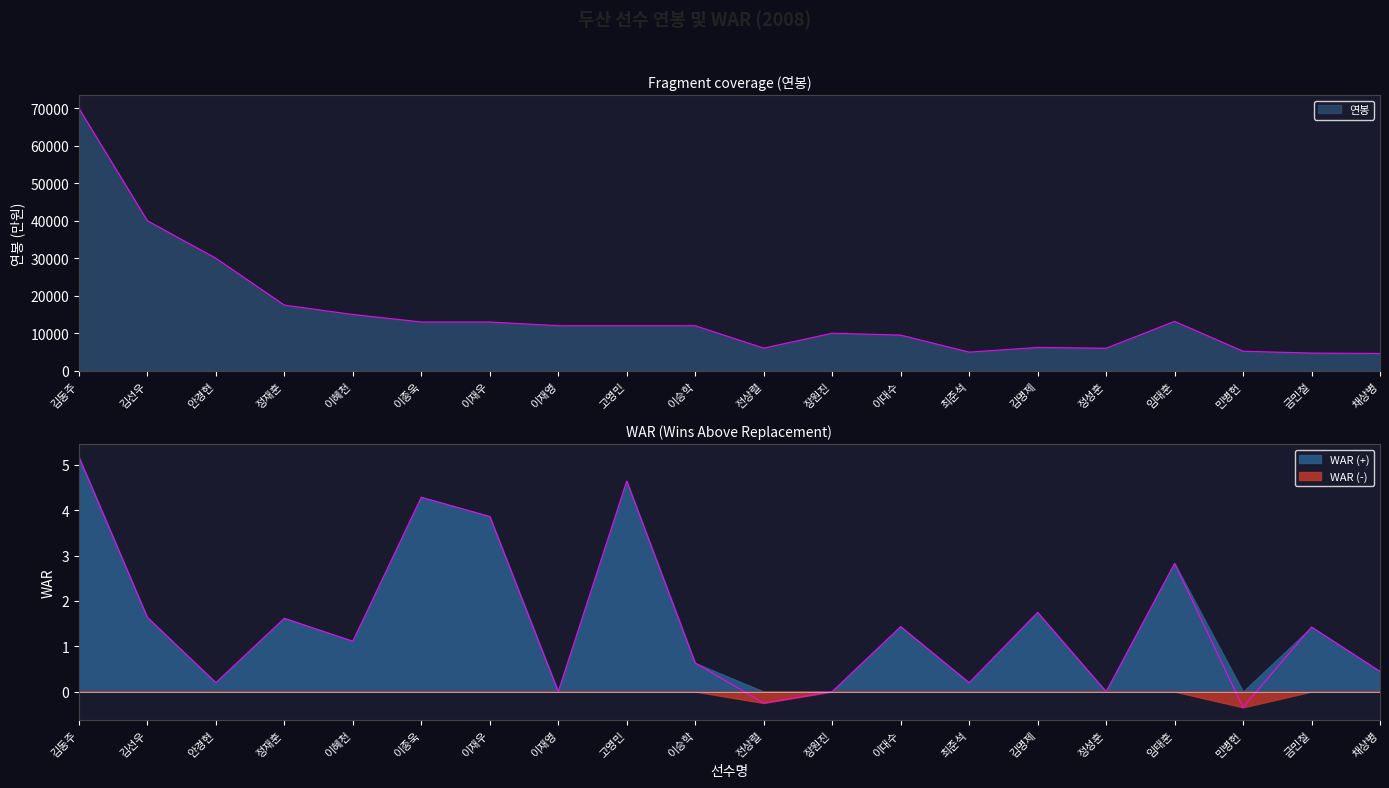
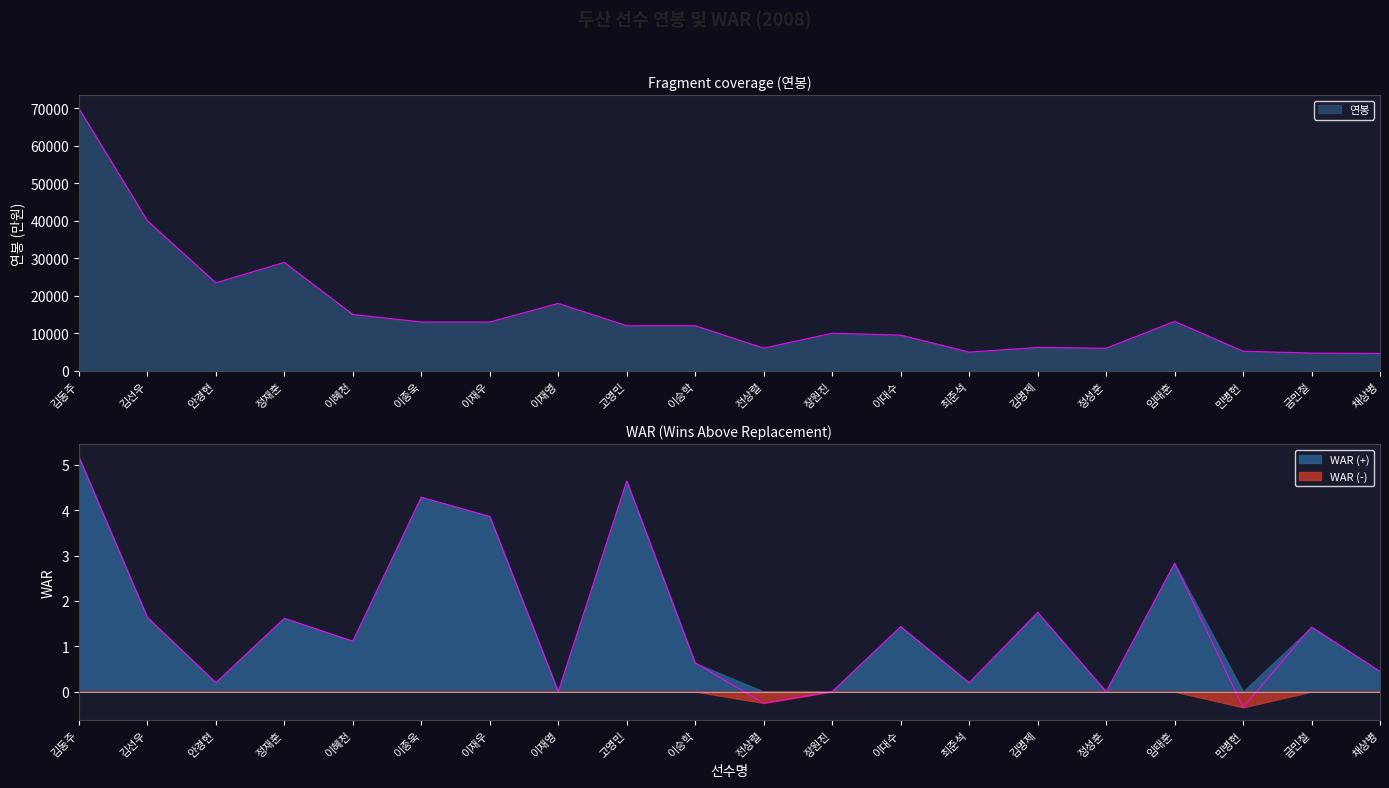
  {
    "Fragment coverage (연봉)": {
      "김동주": 70000,
      "김선우": 40000,
-     "안경현": 30000,
-     "정재훈": 18000,
+     "안경현": 23000,
+     "정재훈": 29000,
      "이혜천": 15000,
      "이종욱": 13000,
      "이재우": 13000,
-     "이재영": 12000,
+     "이재영": 18000,
      "고영민": 12000,
      "이승학": 12000,
      "전상렬": 6000,
      "장원진": 10000,
      "이대수": 10000,
      "최준석": 5000,
      "김명제": 6000,
      "정성훈": 6000,
      "임태훈": 13000,
      "민병헌": 5000,
      "금민철": 5000,
      "채상병": 5000
    }
  }
